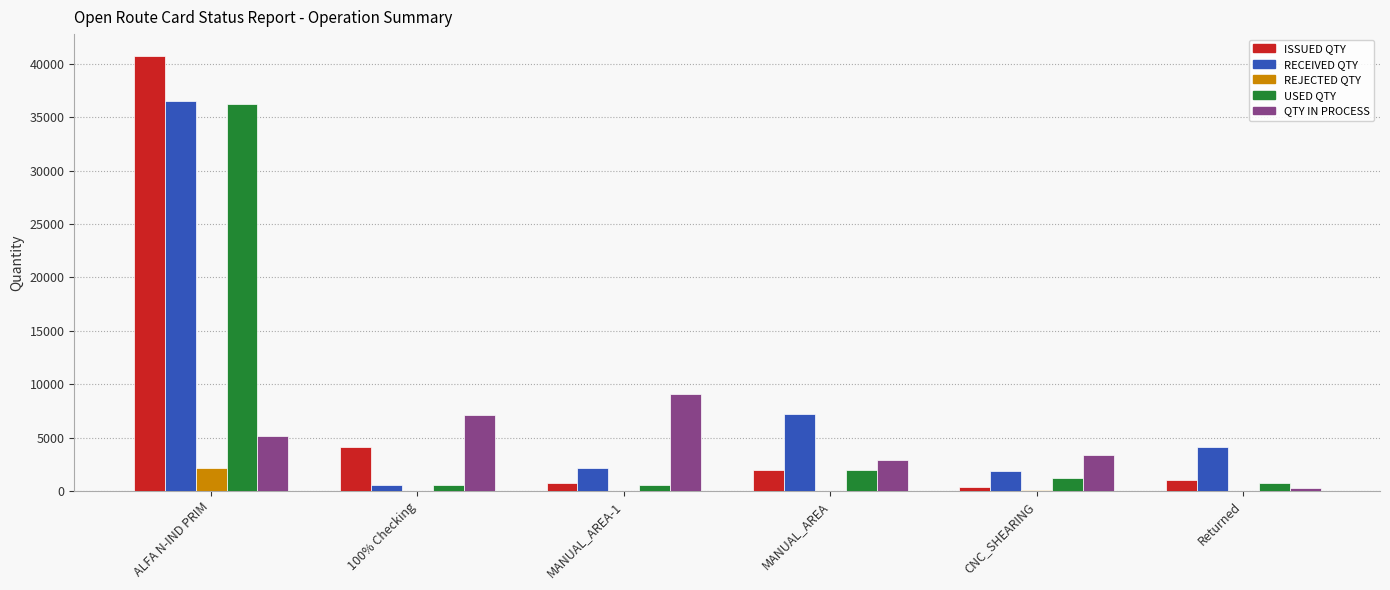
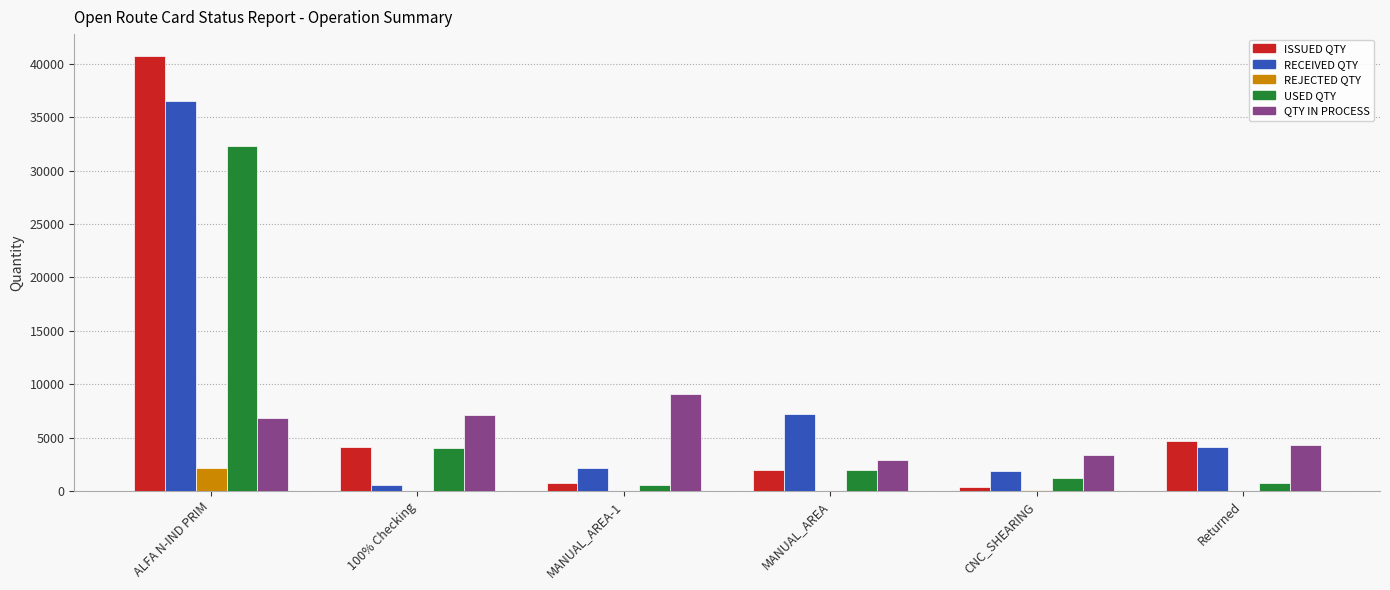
  {
    "ISSUED QTY": {
      "ALFA N-IND PRIM": 40800,
      "100% Checking": 4100,
      "MANUAL_AREA-1": 800,
      "MANUAL_AREA": 2000,
      "CNC_SHEARING": 400,
-     "Returned": 1000
+     "Returned": 4700
    },
    "RECEIVED QTY": {
      "ALFA N-IND PRIM": 36500,
      "100% Checking": 500,
      "MANUAL_AREA-1": 2200,
      "MANUAL_AREA": 7200,
      "CNC_SHEARING": 1900,
      "Returned": 4100
    },
    "REJECTED QTY": {
      "ALFA N-IND PRIM": 2200,
      "100% Checking": 0,
      "MANUAL_AREA-1": 0,
      "MANUAL_AREA": 0,
      "Returned": 0
    },
    "USED QTY": {
-     "ALFA N-IND PRIM": 36300,
-     "100% Checking": 500,
+     "ALFA N-IND PRIM": 32300,
+     "100% Checking": 4000,
      "MANUAL_AREA-1": 600,
      "MANUAL_AREA": 2000,
      "CNC_SHEARING": 1200,
      "Returned": 700
    },
    "QTY IN PROCESS": {
-     "ALFA N-IND PRIM": 5200,
+     "ALFA N-IND PRIM": 6800,
      "100% Checking": 7100,
      "MANUAL_AREA-1": 9000,
      "MANUAL_AREA": 2900,
      "CNC_SHEARING": 3400,
-     "Returned": 300
+     "Returned": 4300
    }
  }
